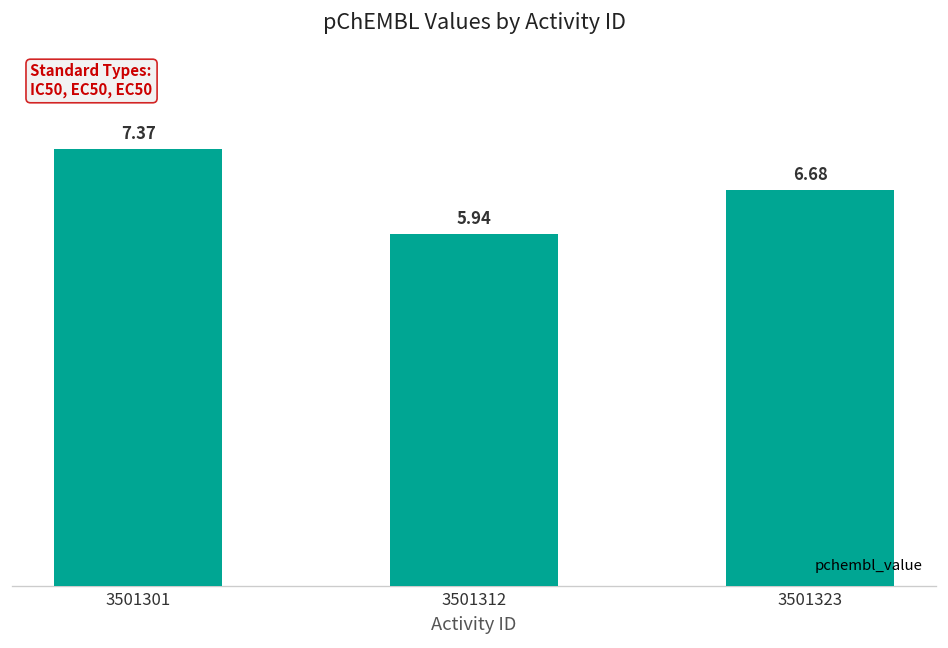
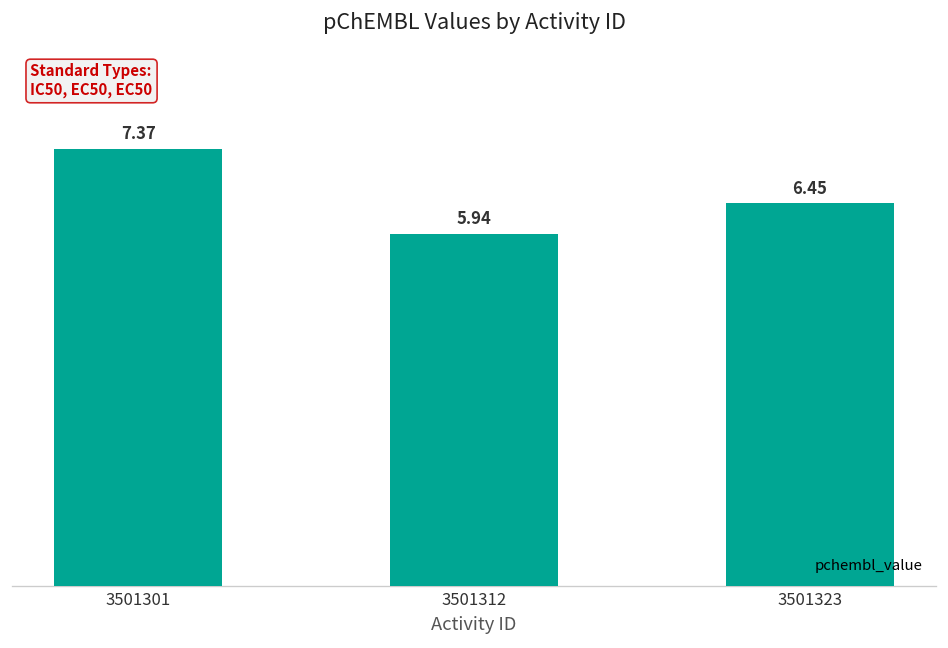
  {
    "3501301": 7.37,
    "3501312": 5.94,
-   "3501323": 6.68
+   "3501323": 6.45
  }
